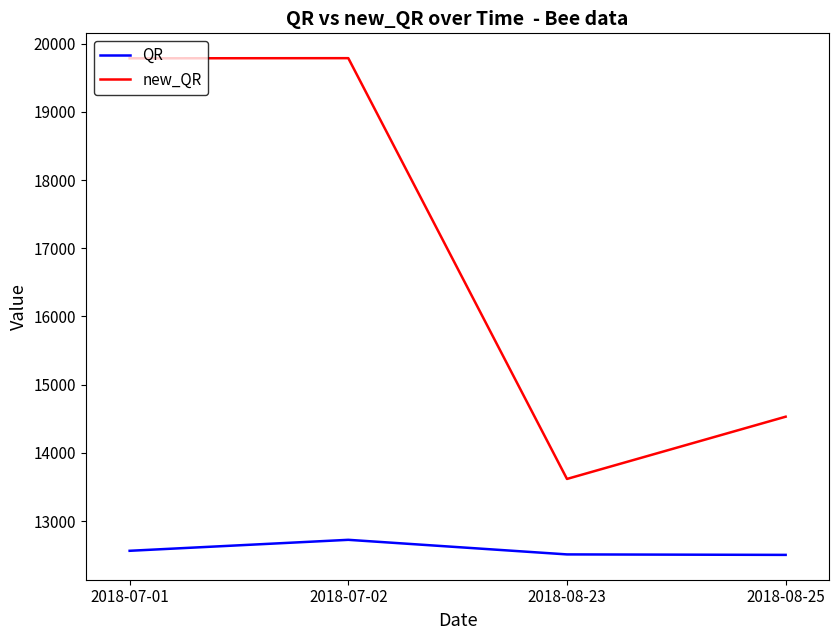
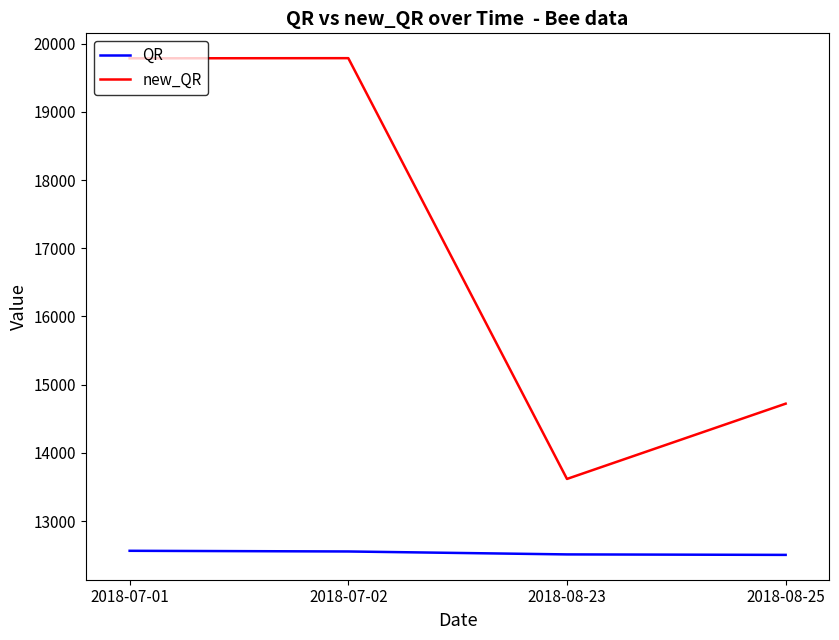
  {
    "QR": {
      "2018-07-01": 12600,
-     "2018-07-02": 12700,
+     "2018-07-02": 12600,
      "2018-08-23": 12500,
      "2018-08-25": 12500
    },
    "new_QR": {
      "2018-07-02": 19800,
      "2018-08-23": 13600,
-     "2018-08-25": 14500
+     "2018-08-25": 14700
    }
  }
